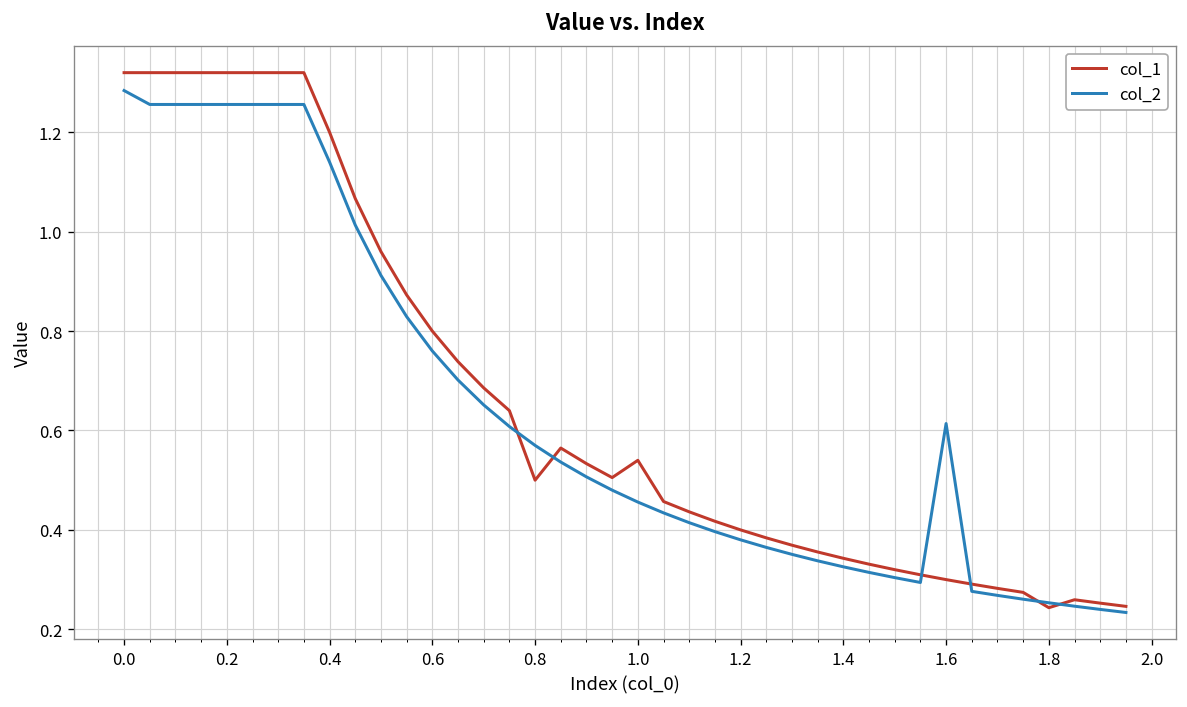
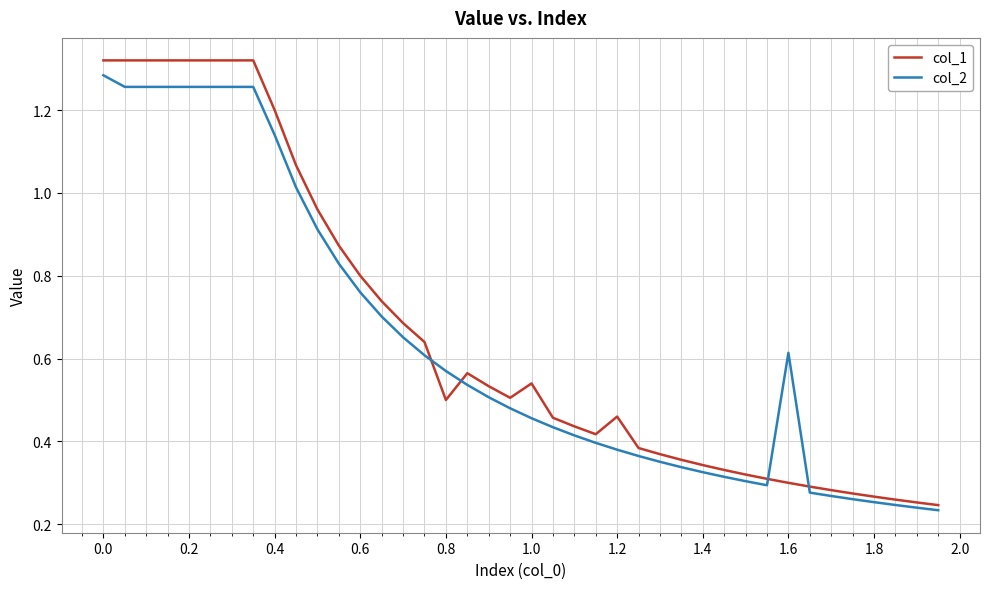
  {
    "col_1": {
      "0.0": 1.32,
      "0.2": 1.32,
      "0.4": 1.20,
      "0.6": 0.80,
      "0.8": 0.50,
      "1.0": 0.54,
-     "1.2": 0.40,
+     "1.2": 0.46,
      "1.4": 0.34,
      "1.6": 0.30,
-     "1.8": 0.24
+     "1.8": 0.27
    },
    "col_2": {
      "0.0": 1.28,
      "0.2": 1.26,
      "0.4": 1.14,
      "0.6": 0.76,
      "0.8": 0.57,
      "1.0": 0.46,
      "1.2": 0.38,
      "1.4": 0.33,
      "1.6": 0.61,
      "1.8": 0.25
    }
  }
